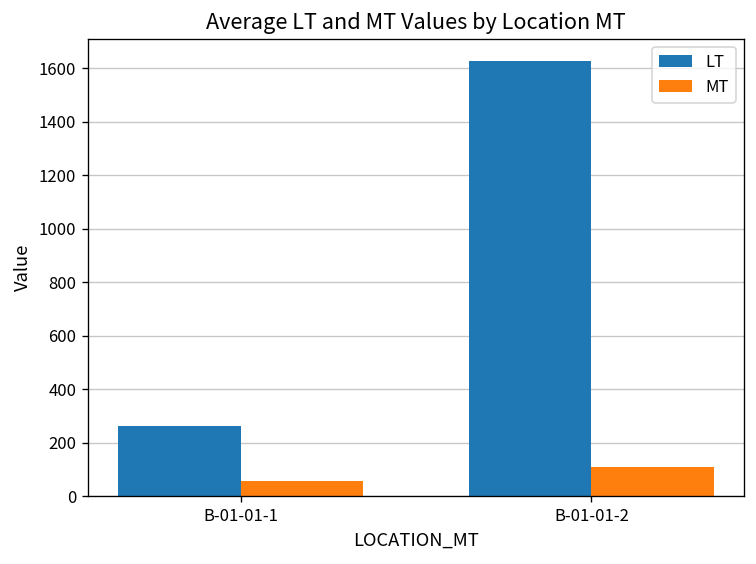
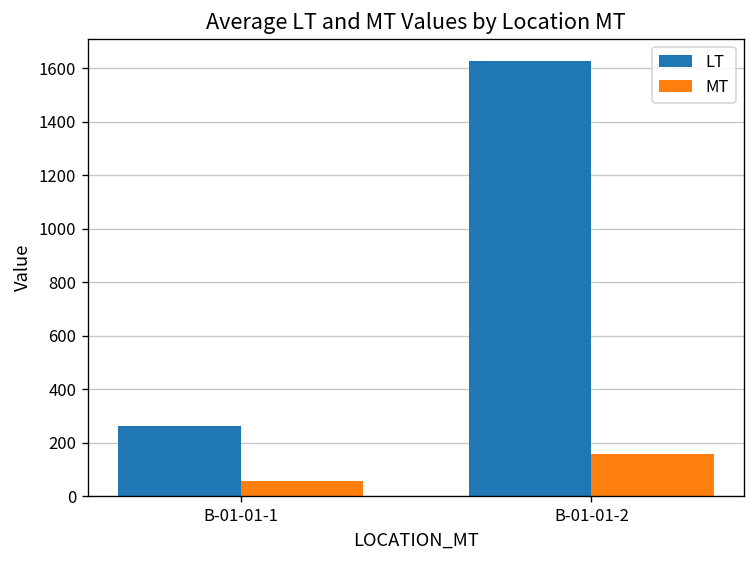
  {
    "LT": {
      "B-01-01-1": 260,
      "B-01-01-2": 1630
    },
    "MT": {
      "B-01-01-1": 60,
-     "B-01-01-2": 110
+     "B-01-01-2": 160
    }
  }
